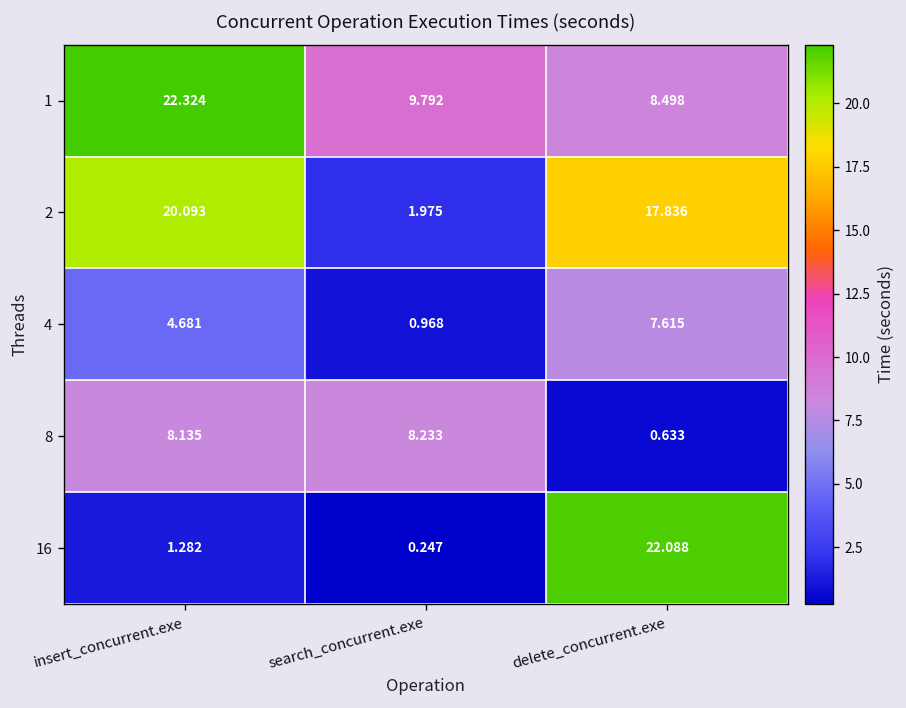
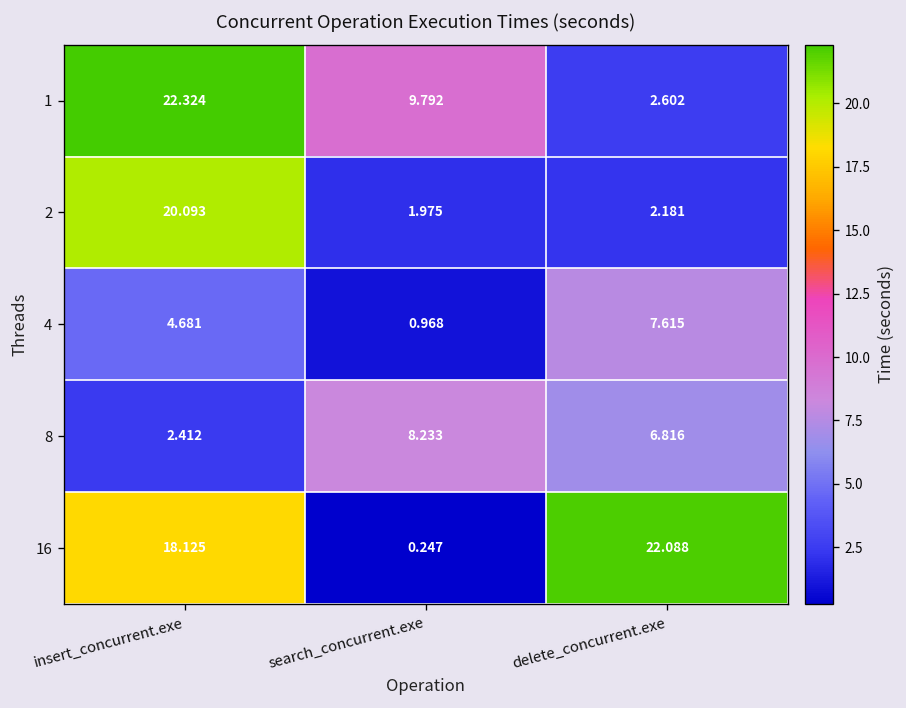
  {
    "1": {
      "insert_concurrent.exe": 22.324,
      "search_concurrent.exe": 9.792,
-     "delete_concurrent.exe": 8.498
+     "delete_concurrent.exe": 2.602
    },
    "2": {
      "insert_concurrent.exe": 20.093,
      "search_concurrent.exe": 1.975,
-     "delete_concurrent.exe": 17.836
+     "delete_concurrent.exe": 2.181
    },
    "4": {
      "insert_concurrent.exe": 4.681,
      "search_concurrent.exe": 0.968,
      "delete_concurrent.exe": 7.615
    },
    "8": {
-     "insert_concurrent.exe": 8.135,
+     "insert_concurrent.exe": 2.412,
      "search_concurrent.exe": 8.233,
-     "delete_concurrent.exe": 0.633
+     "delete_concurrent.exe": 6.816
    },
    "16": {
-     "insert_concurrent.exe": 1.282,
+     "insert_concurrent.exe": 18.125,
      "search_concurrent.exe": 0.247,
      "delete_concurrent.exe": 22.088
    }
  }
